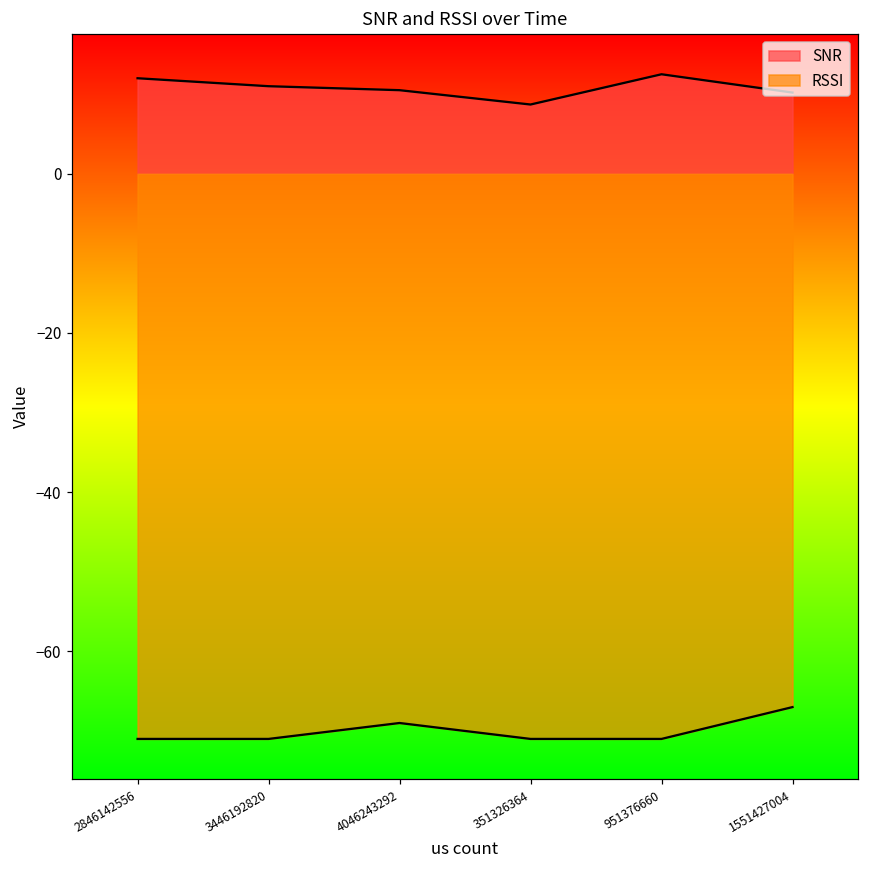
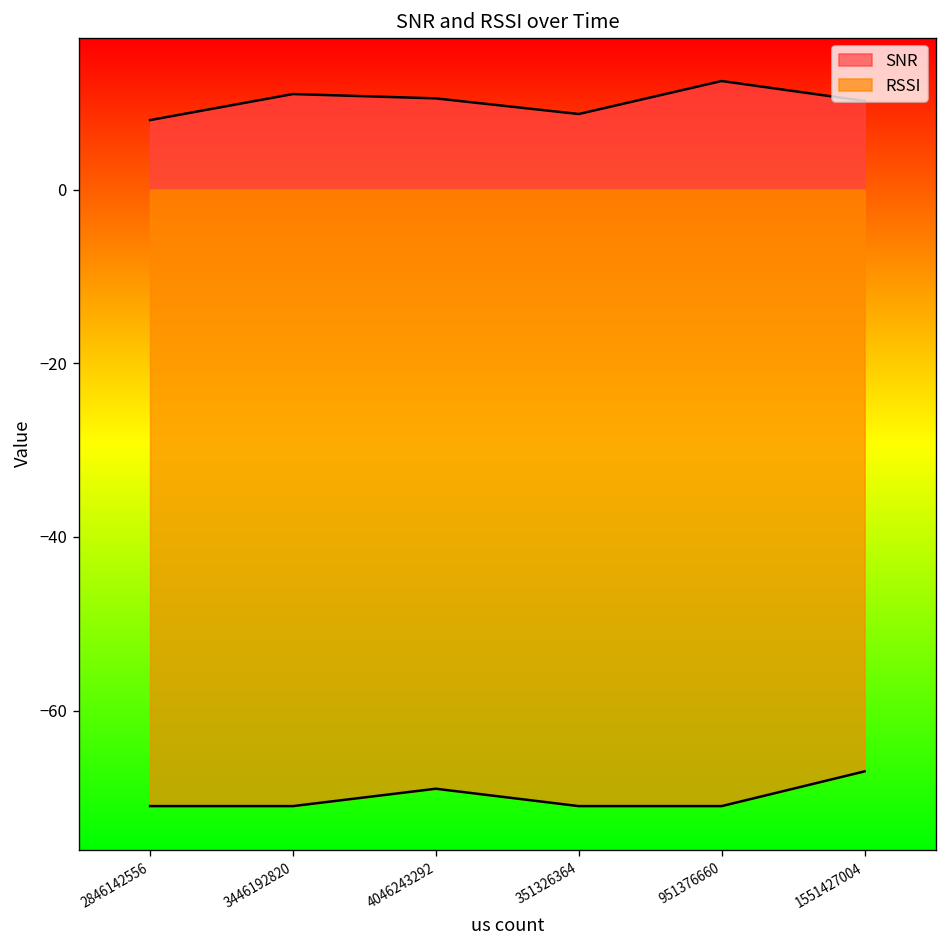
  {
    "SNR": {
-     "2846142556": 12,
+     "2846142556": 8,
      "3446192820": 11,
      "4046243292": 11,
      "351326364": 9,
      "951376660": 13
    }
  }
